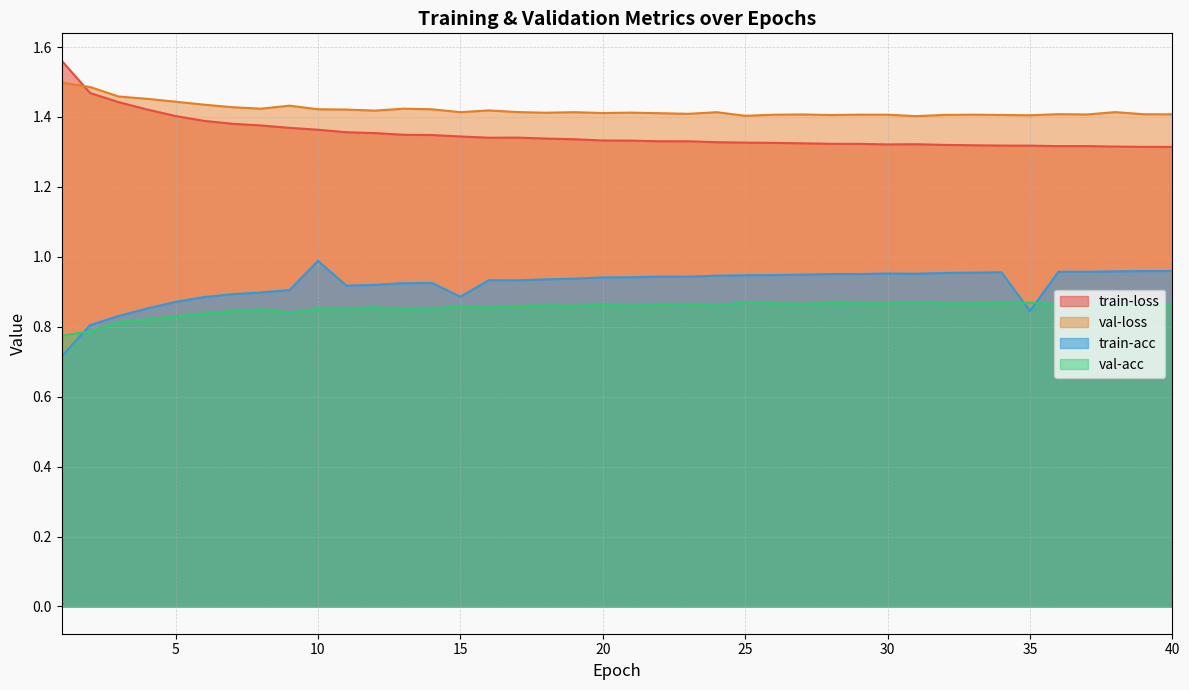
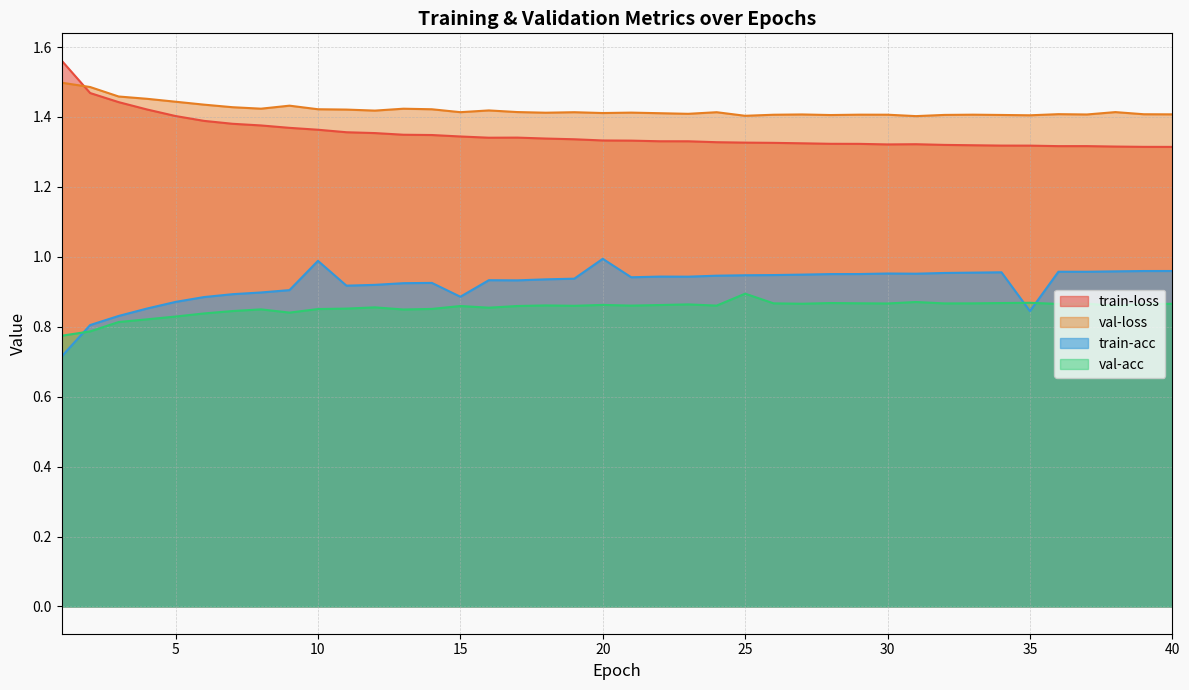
  {
    "train-acc": {
      "5": 0.87,
      "10": 0.99,
      "15": 0.89,
-     "20": 0.94,
+     "20": 0.99,
      "25": 0.95,
      "30": 0.95,
      "35": 0.84,
      "40": 0.96
    },
    "val-acc": {
      "5": 0.83,
      "10": 0.85,
      "15": 0.86,
      "20": 0.86,
-     "25": 0.87,
+     "25": 0.89,
      "30": 0.87,
      "35": 0.87,
      "40": 0.87
    }
  }
